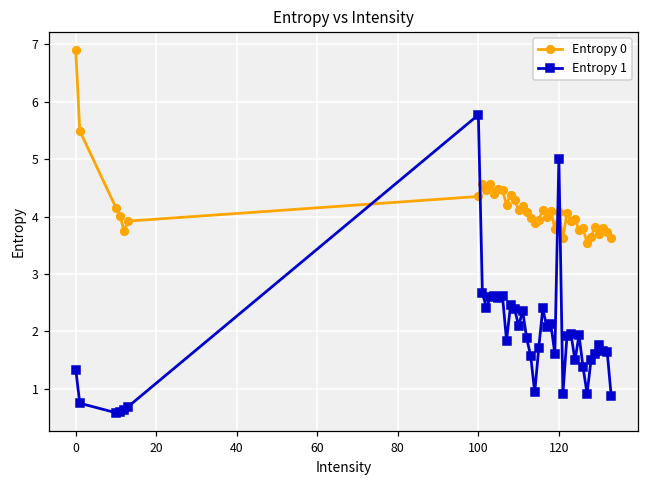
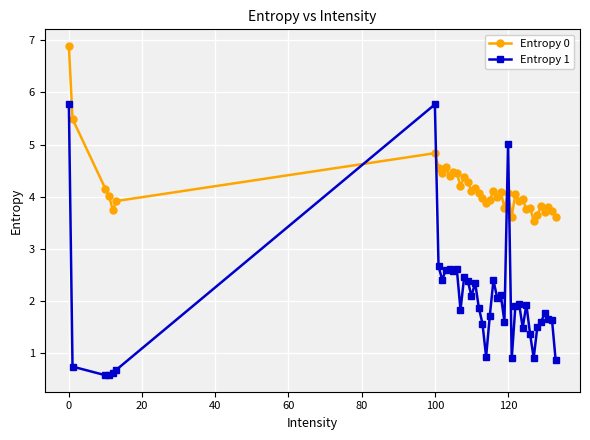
  {
    "Entropy 0": {
      "0": 6.9,
-     "100": 4.3,
+     "100": 4.8,
      "120": 4.1
    },
    "Entropy 1": {
-     "0": 1.3,
+     "0": 5.8,
      "100": 5.8,
      "120": 5.0
    }
  }
